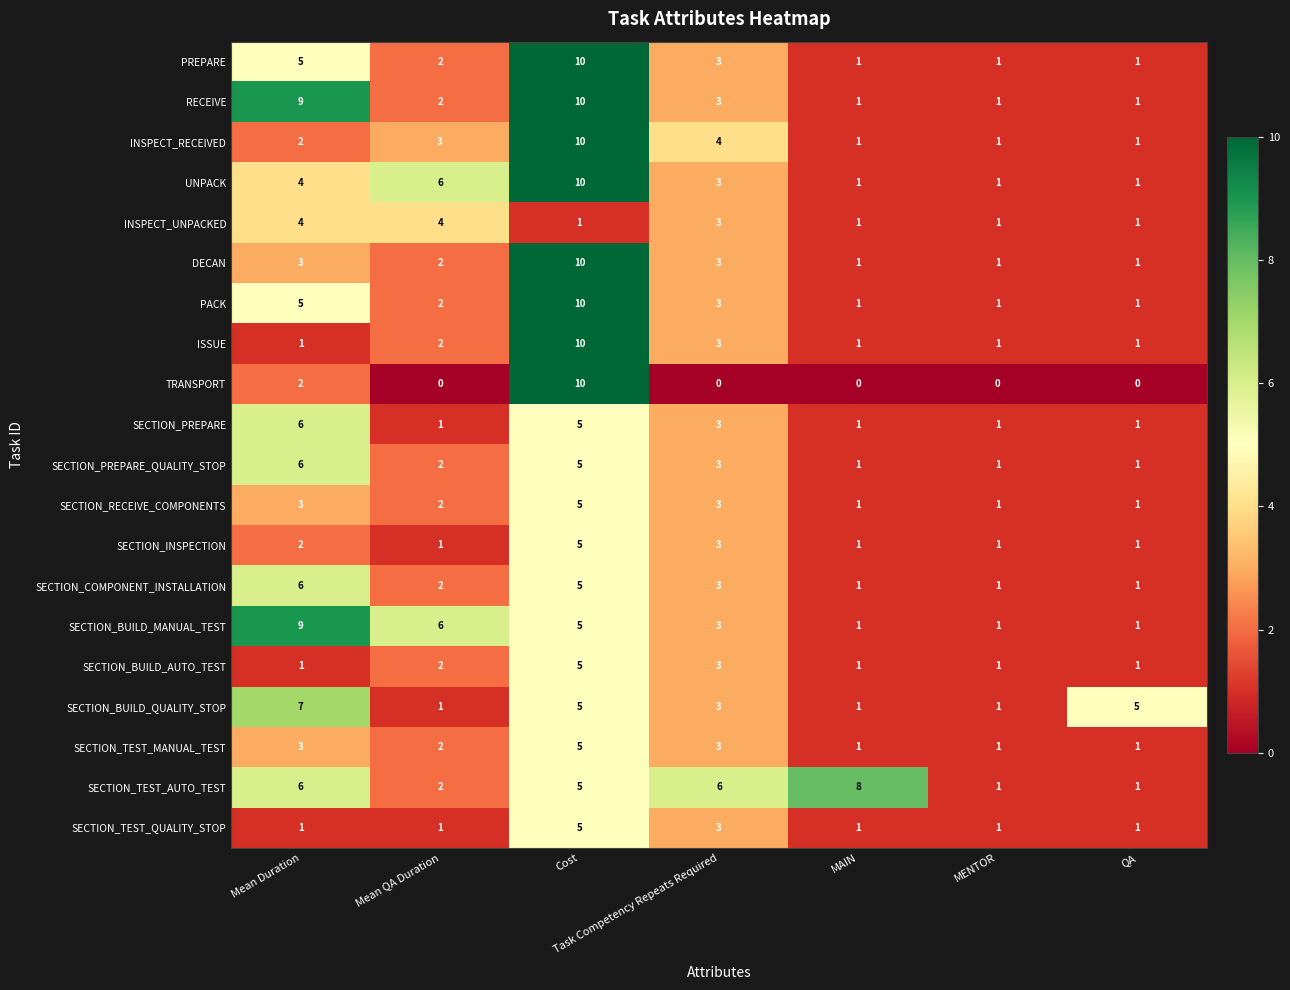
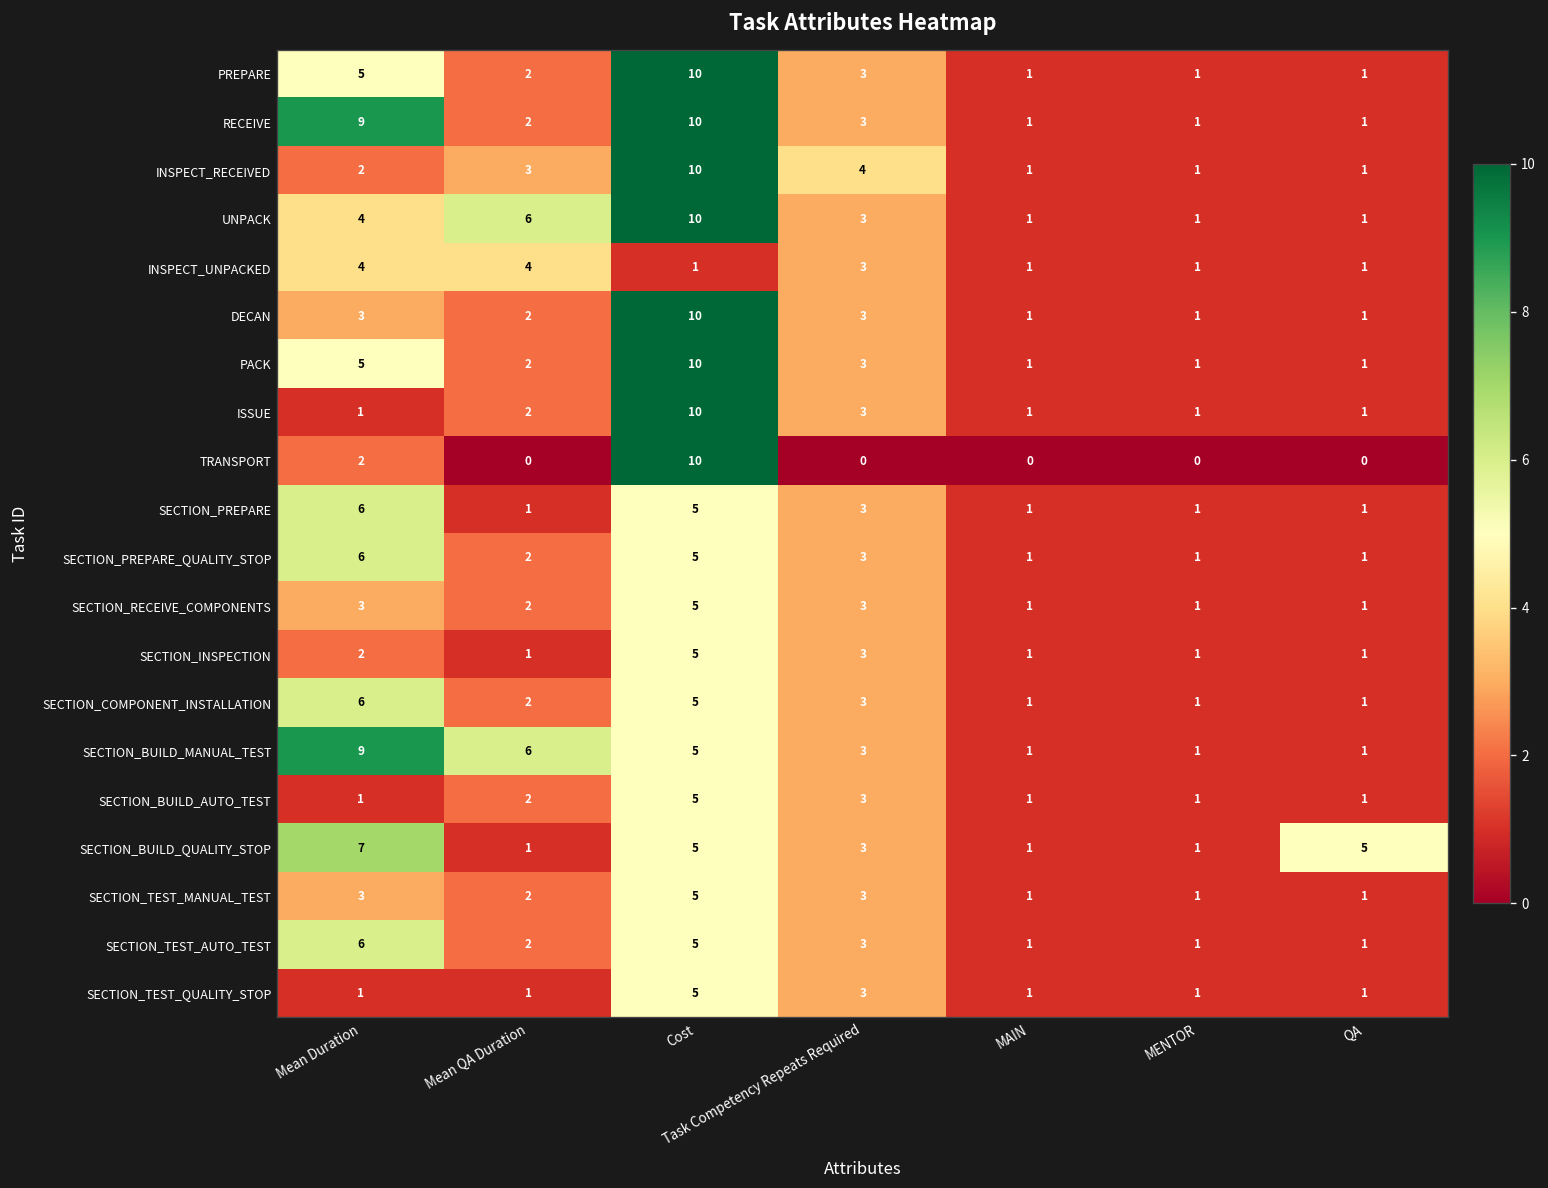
  {
    "PREPARE": {
      "Mean Duration": 5,
      "Mean QA Duration": 2,
      "Cost": 10,
      "Task Competency Repeats Required": 3,
      "MAIN": 1,
      "MENTOR": 1,
      "QA": 1
    },
    "RECEIVE": {
      "Mean Duration": 9,
      "Mean QA Duration": 2,
      "Cost": 10,
      "Task Competency Repeats Required": 3,
      "MAIN": 1,
      "MENTOR": 1,
      "QA": 1
    },
    "INSPECT_RECEIVED": {
      "Mean Duration": 2,
      "Mean QA Duration": 3,
      "Cost": 10,
      "Task Competency Repeats Required": 4,
      "MAIN": 1,
      "MENTOR": 1,
      "QA": 1
    },
    "UNPACK": {
      "Mean Duration": 4,
      "Mean QA Duration": 6,
      "Cost": 10,
      "Task Competency Repeats Required": 3,
      "MAIN": 1,
      "MENTOR": 1,
      "QA": 1
    },
    "INSPECT_UNPACKED": {
      "Mean Duration": 4,
      "Mean QA Duration": 4,
      "Cost": 1,
      "Task Competency Repeats Required": 3,
      "MAIN": 1,
      "MENTOR": 1,
      "QA": 1
    },
    "DECAN": {
      "Mean Duration": 3,
      "Mean QA Duration": 2,
      "Cost": 10,
      "Task Competency Repeats Required": 3,
      "MAIN": 1,
      "MENTOR": 1,
      "QA": 1
    },
    "PACK": {
      "Mean Duration": 5,
      "Mean QA Duration": 2,
      "Cost": 10,
      "Task Competency Repeats Required": 3,
      "MAIN": 1,
      "MENTOR": 1,
      "QA": 1
    },
    "ISSUE": {
      "Mean Duration": 1,
      "Mean QA Duration": 2,
      "Cost": 10,
      "Task Competency Repeats Required": 3,
      "MAIN": 1,
      "MENTOR": 1,
      "QA": 1
    },
    "TRANSPORT": {
      "Mean Duration": 2,
      "Mean QA Duration": 0,
      "Cost": 10,
      "Task Competency Repeats Required": 0,
      "MAIN": 0,
      "MENTOR": 0,
      "QA": 0
    },
    "SECTION_PREPARE": {
      "Mean Duration": 6,
      "Mean QA Duration": 1,
      "Cost": 5,
      "Task Competency Repeats Required": 3,
      "MAIN": 1,
      "MENTOR": 1,
      "QA": 1
    },
    "SECTION_PREPARE_QUALITY_STOP": {
      "Mean Duration": 6,
      "Mean QA Duration": 2,
      "Cost": 5,
      "Task Competency Repeats Required": 3,
      "MAIN": 1,
      "MENTOR": 1,
      "QA": 1
    },
    "SECTION_RECEIVE_COMPONENTS": {
      "Mean Duration": 3,
      "Mean QA Duration": 2,
      "Cost": 5,
      "Task Competency Repeats Required": 3,
      "MAIN": 1,
      "MENTOR": 1,
      "QA": 1
    },
    "SECTION_INSPECTION": {
      "Mean Duration": 2,
      "Mean QA Duration": 1,
      "Cost": 5,
      "Task Competency Repeats Required": 3,
      "MAIN": 1,
      "MENTOR": 1,
      "QA": 1
    },
    "SECTION_COMPONENT_INSTALLATION": {
      "Mean Duration": 6,
      "Mean QA Duration": 2,
      "Cost": 5,
      "Task Competency Repeats Required": 3,
      "MAIN": 1,
      "MENTOR": 1,
      "QA": 1
    },
    "SECTION_BUILD_MANUAL_TEST": {
      "Mean Duration": 9,
      "Mean QA Duration": 6,
      "Cost": 5,
      "Task Competency Repeats Required": 3,
      "MAIN": 1,
      "MENTOR": 1,
      "QA": 1
    },
    "SECTION_BUILD_AUTO_TEST": {
      "Mean Duration": 1,
      "Mean QA Duration": 2,
      "Cost": 5,
      "Task Competency Repeats Required": 3,
      "MAIN": 1,
      "MENTOR": 1,
      "QA": 1
    },
    "SECTION_BUILD_QUALITY_STOP": {
      "Mean Duration": 7,
      "Mean QA Duration": 1,
      "Cost": 5,
      "Task Competency Repeats Required": 3,
      "MAIN": 1,
      "MENTOR": 1,
      "QA": 5
    },
    "SECTION_TEST_MANUAL_TEST": {
      "Mean Duration": 3,
      "Mean QA Duration": 2,
      "Cost": 5,
      "Task Competency Repeats Required": 3,
      "MAIN": 1,
      "MENTOR": 1,
      "QA": 1
    },
    "SECTION_TEST_AUTO_TEST": {
      "Mean Duration": 6,
      "Mean QA Duration": 2,
      "Cost": 5,
-     "Task Competency Repeats Required": 6,
-     "MAIN": 8,
+     "Task Competency Repeats Required": 3,
+     "MAIN": 1,
      "MENTOR": 1,
      "QA": 1
    },
    "SECTION_TEST_QUALITY_STOP": {
      "Mean Duration": 1,
      "Mean QA Duration": 1,
      "Cost": 5,
      "Task Competency Repeats Required": 3,
      "MAIN": 1,
      "MENTOR": 1,
      "QA": 1
    }
  }
